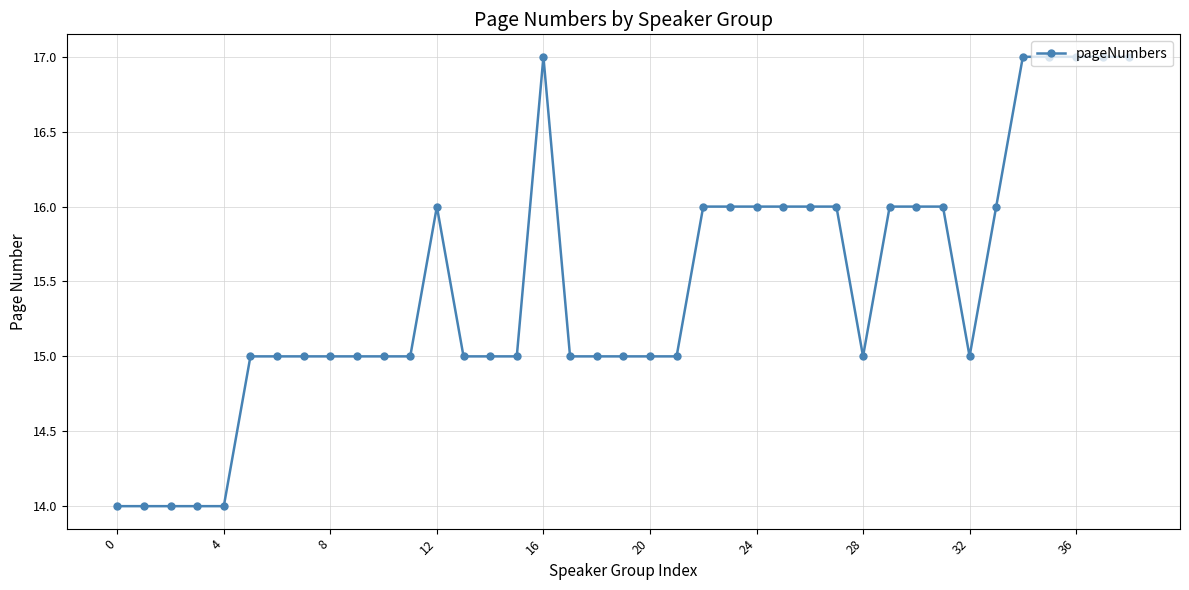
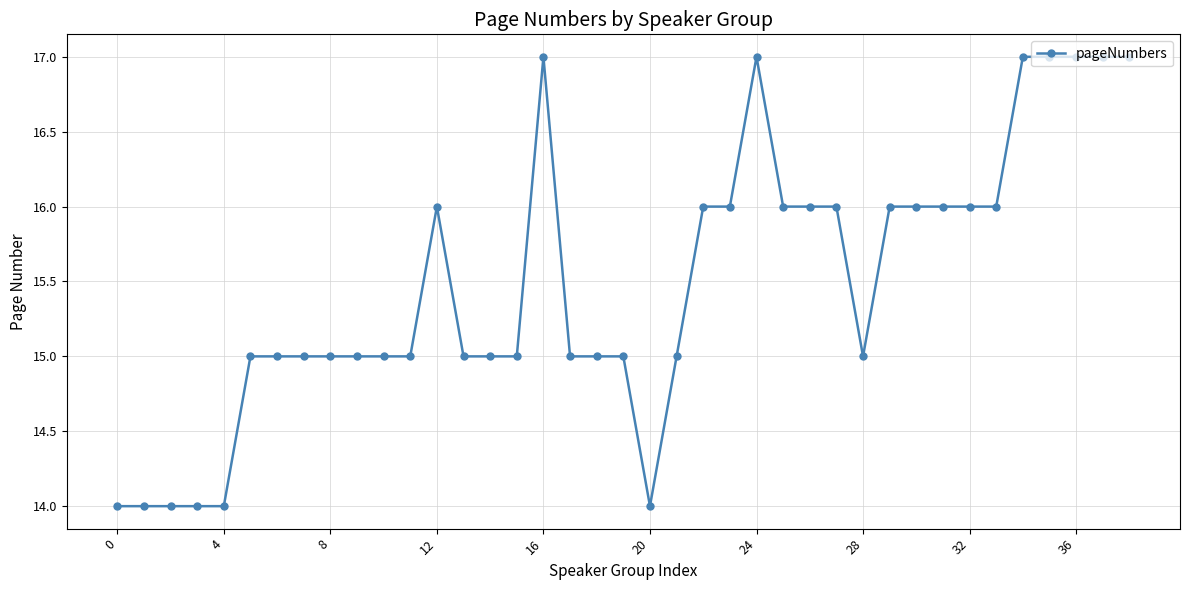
  {
    "0": 14,
    "4": 14,
    "8": 15,
    "12": 16,
    "16": 17,
-   "20": 15,
-   "24": 16,
+   "20": 14,
+   "24": 17,
    "28": 15,
-   "32": 15
+   "32": 16
  }
